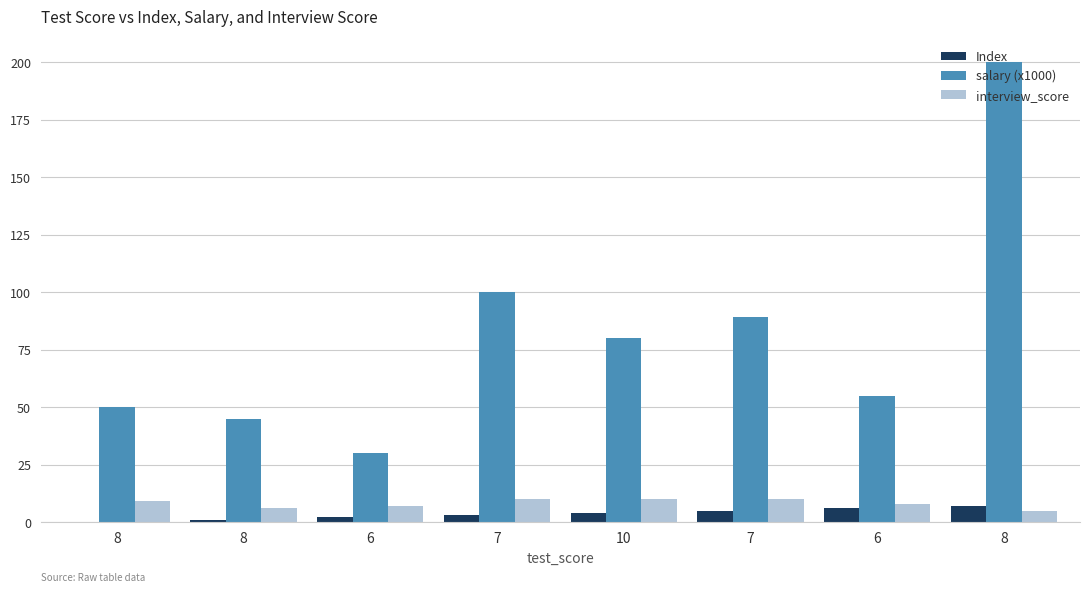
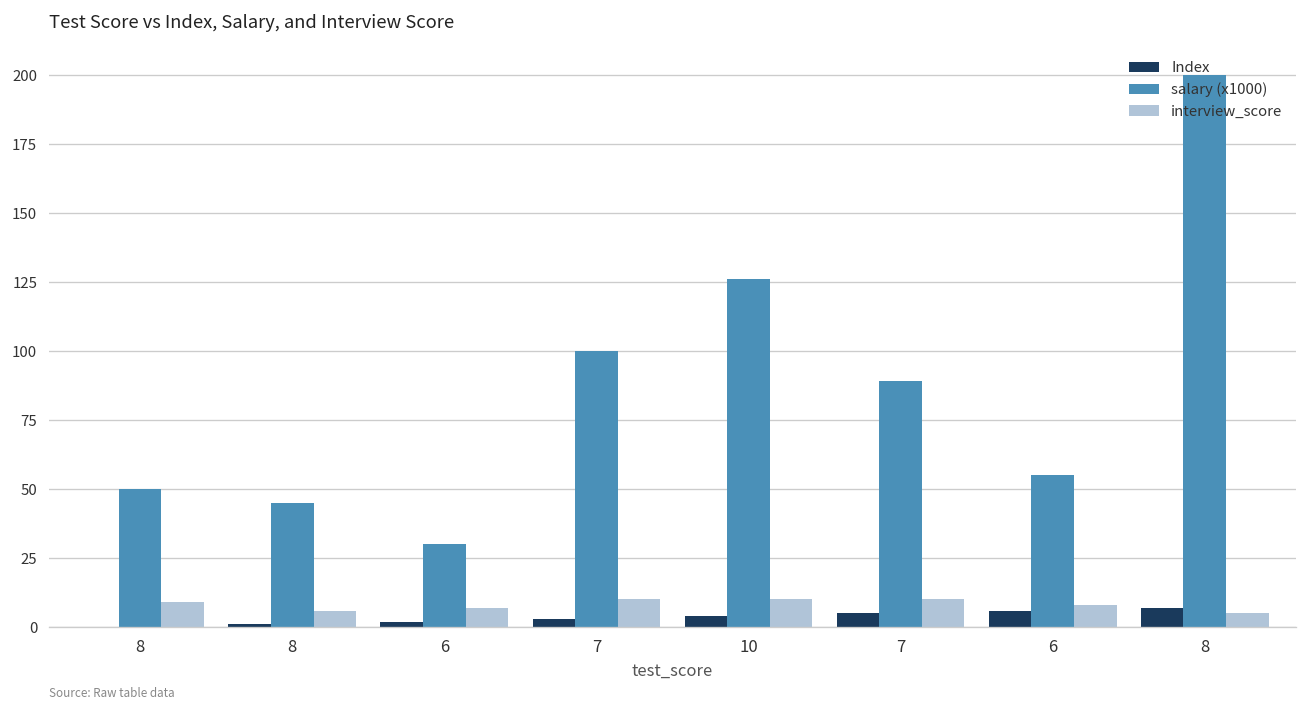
  {
    "Index": {
      "10": 4
    },
    "salary (x1000)": {
-     "10": 80
+     "10": 126
    },
    "interview_score": {
      "10": 10
    }
  }
